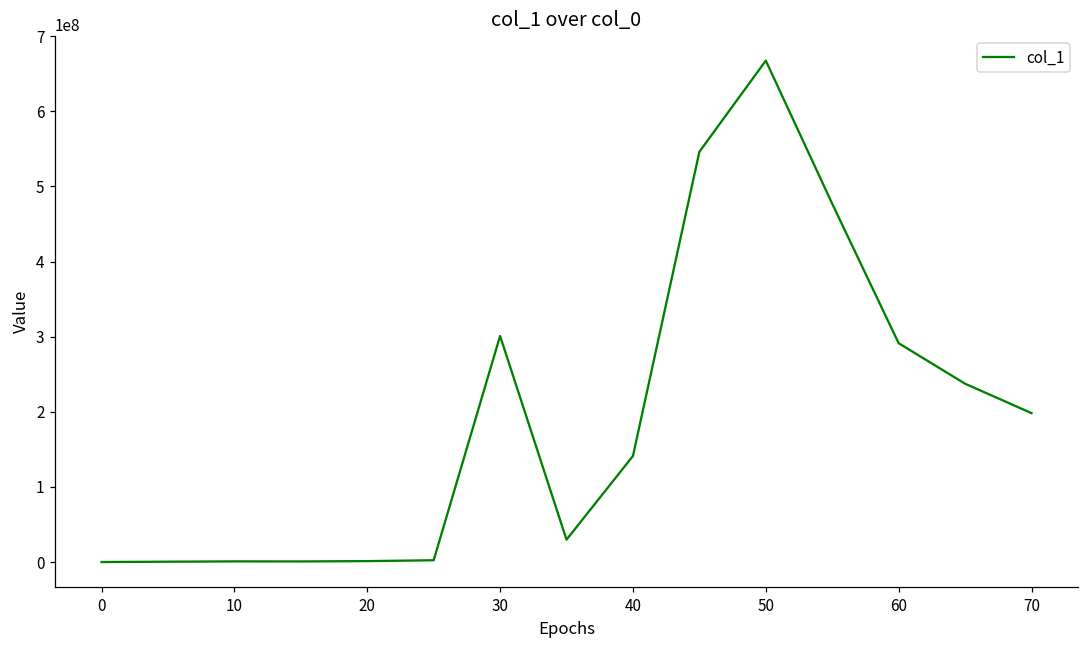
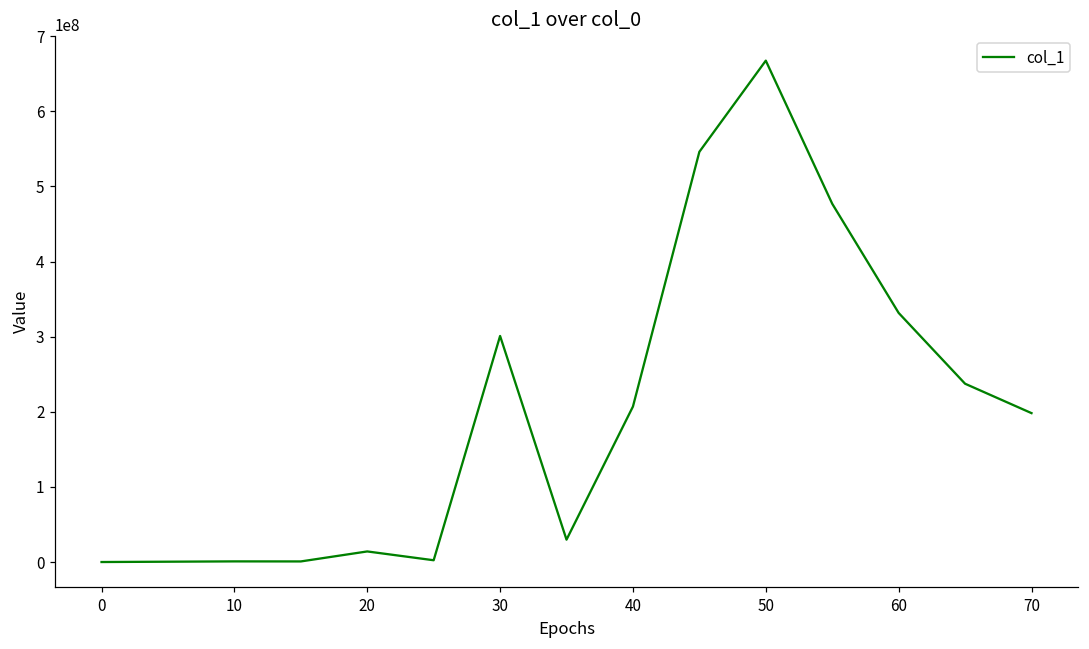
  {
    "0": 0,
    "10": 0,
-   "20": 0,
+   "20": 10000000,
    "30": 300000000,
-   "40": 140000000,
+   "40": 210000000,
    "50": 670000000,
-   "60": 290000000,
+   "60": 330000000,
    "70": 200000000
  }
